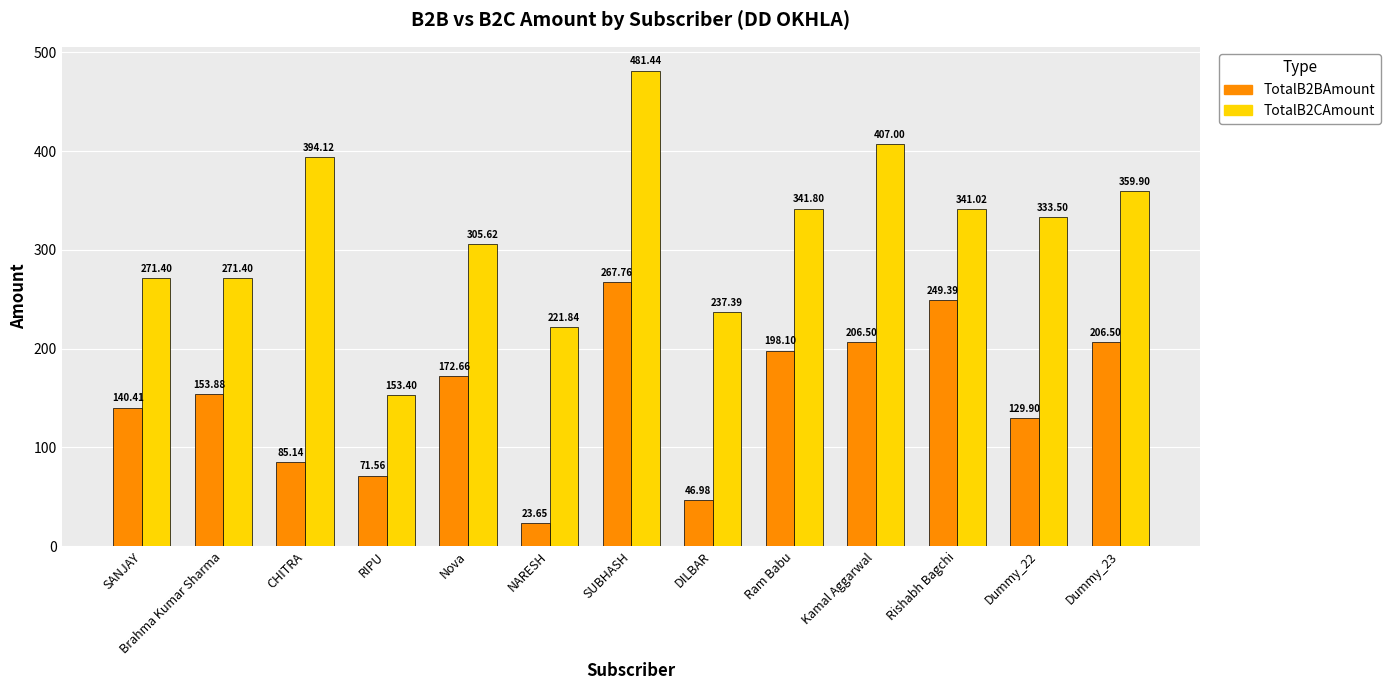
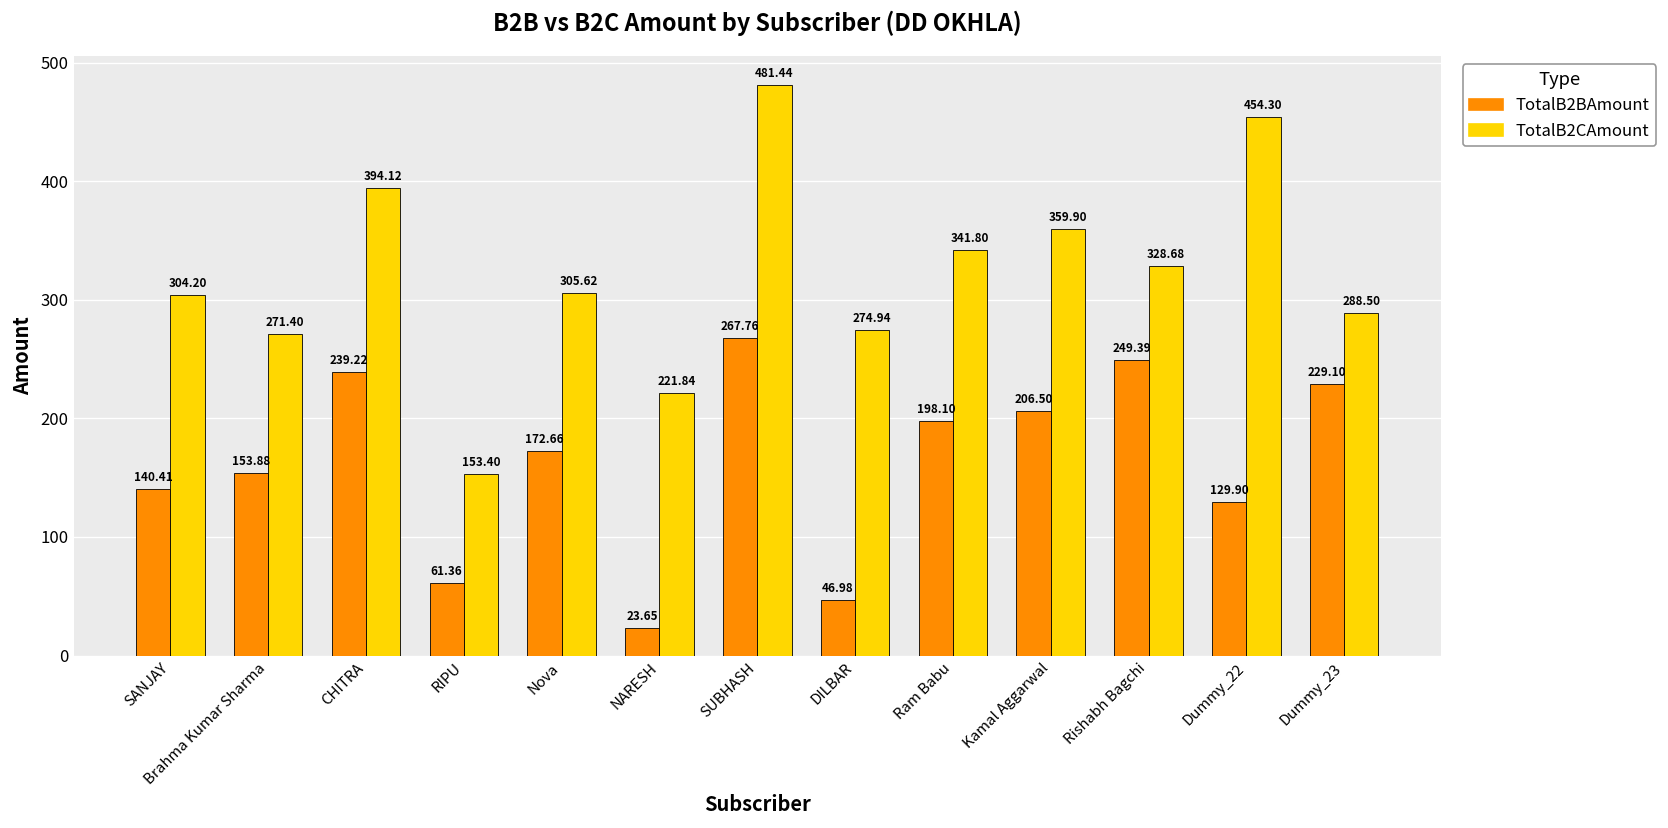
  {
    "TotalB2BAmount": {
      "SANJAY": 140.41,
      "Brahma Kumar Sharma": 153.88,
-     "CHITRA": 85.14,
-     "RIPU": 71.56,
+     "CHITRA": 239.22,
+     "RIPU": 61.36,
      "Nova": 172.66,
      "NARESH": 23.65,
      "SUBHASH": 267.76,
      "DILBAR": 46.98,
      "Ram Babu": 198.10,
      "Kamal Aggarwal": 206.50,
      "Rishabh Bagchi": 249.39,
      "Dummy_22": 129.90,
-     "Dummy_23": 206.50
+     "Dummy_23": 229.10
    },
    "TotalB2CAmount": {
-     "SANJAY": 271.40,
+     "SANJAY": 304.20,
      "Brahma Kumar Sharma": 271.40,
      "CHITRA": 394.12,
      "RIPU": 153.40,
      "Nova": 305.62,
      "NARESH": 221.84,
      "SUBHASH": 481.44,
-     "DILBAR": 237.39,
+     "DILBAR": 274.94,
      "Ram Babu": 341.80,
-     "Kamal Aggarwal": 407.00,
-     "Rishabh Bagchi": 341.02,
-     "Dummy_22": 333.50,
-     "Dummy_23": 359.90
+     "Kamal Aggarwal": 359.90,
+     "Rishabh Bagchi": 328.68,
+     "Dummy_22": 454.30,
+     "Dummy_23": 288.50
    }
  }
